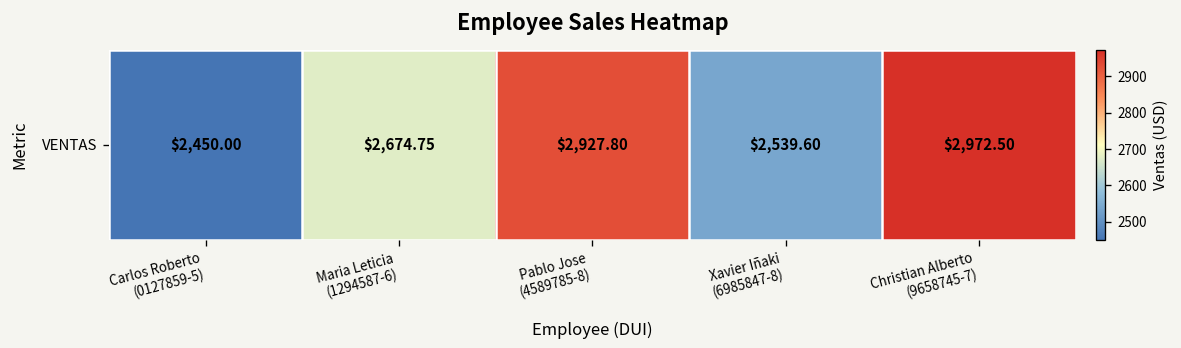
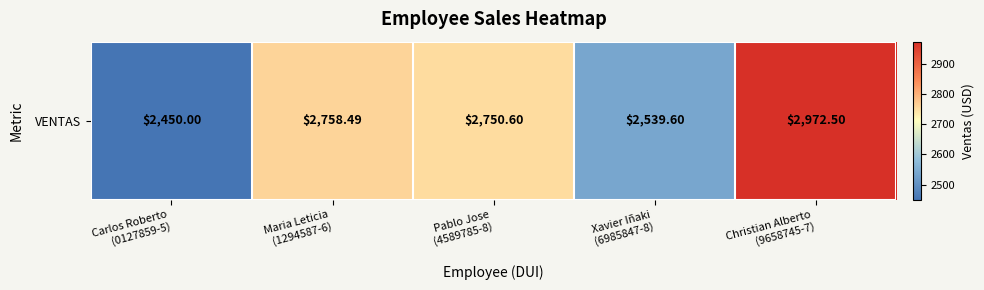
  {
    "VENTAS": {
      "Carlos Roberto (0127859-5)": "$2,450.00",
-     "Maria Leticia (1294587-6)": "$2,674.75",
-     "Pablo Jose (4589785-8)": "$2,927.80",
+     "Maria Leticia (1294587-6)": "$2,758.49",
+     "Pablo Jose (4589785-8)": "$2,750.60",
      "Xavier Iñaki (6985847-8)": "$2,539.60",
      "Christian Alberto (9658745-7)": "$2,972.50"
    }
  }
